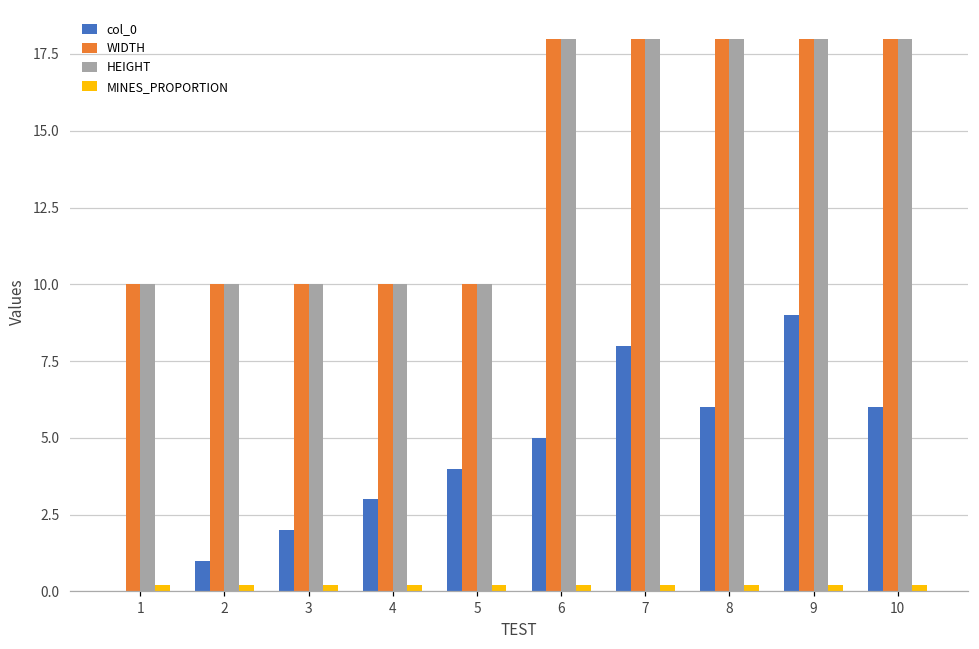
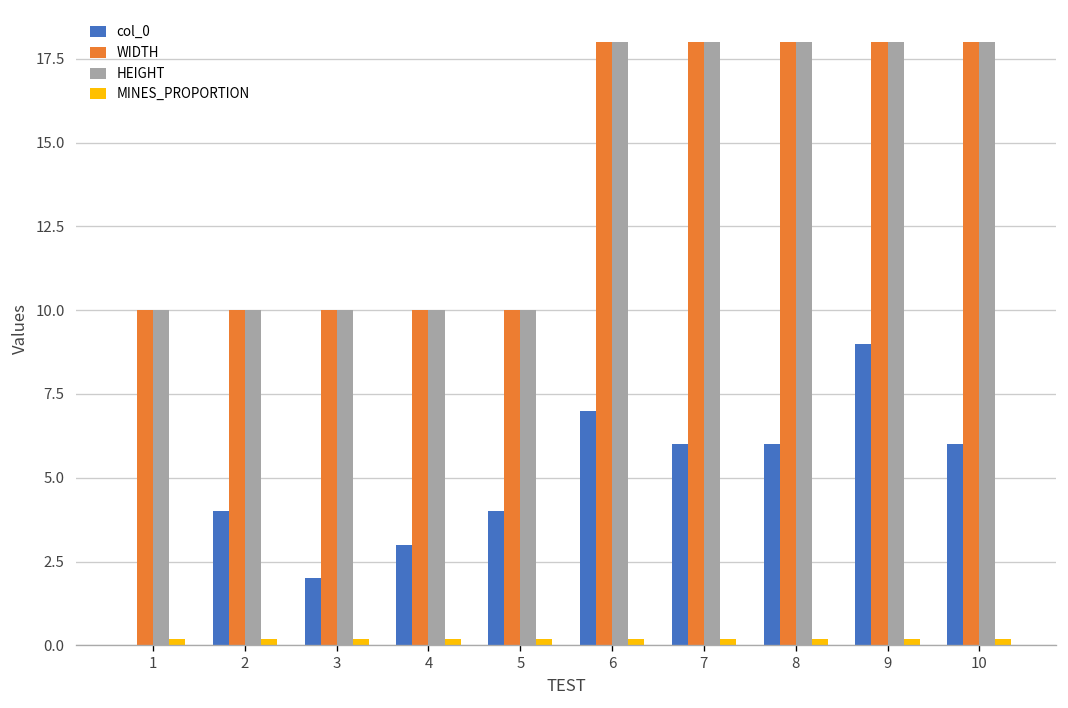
  {
    "col_0": {
      "1": 0,
-     "2": 1,
+     "2": 4,
      "3": 2,
      "4": 3,
      "5": 4,
-     "6": 5,
-     "7": 8,
+     "6": 7,
+     "7": 6,
      "8": 6,
      "9": 9,
      "10": 6
    },
    "WIDTH": {
      "1": 10,
      "2": 10,
      "3": 10,
      "4": 10,
      "5": 10,
      "6": 18,
      "7": 18,
      "8": 18,
      "9": 18,
      "10": 18
    },
    "HEIGHT": {
      "1": 10,
      "2": 10,
      "3": 10,
      "4": 10,
      "5": 10,
      "6": 18,
      "7": 18,
      "8": 18,
      "9": 18,
      "10": 18
    },
    "MINES_PROPORTION": {
      "1": 0.2,
      "2": 0.2,
      "3": 0.2,
      "4": 0.2,
      "5": 0.2,
      "6": 0.2,
      "7": 0.2,
      "8": 0.2,
      "9": 0.2,
      "10": 0.2
    }
  }
